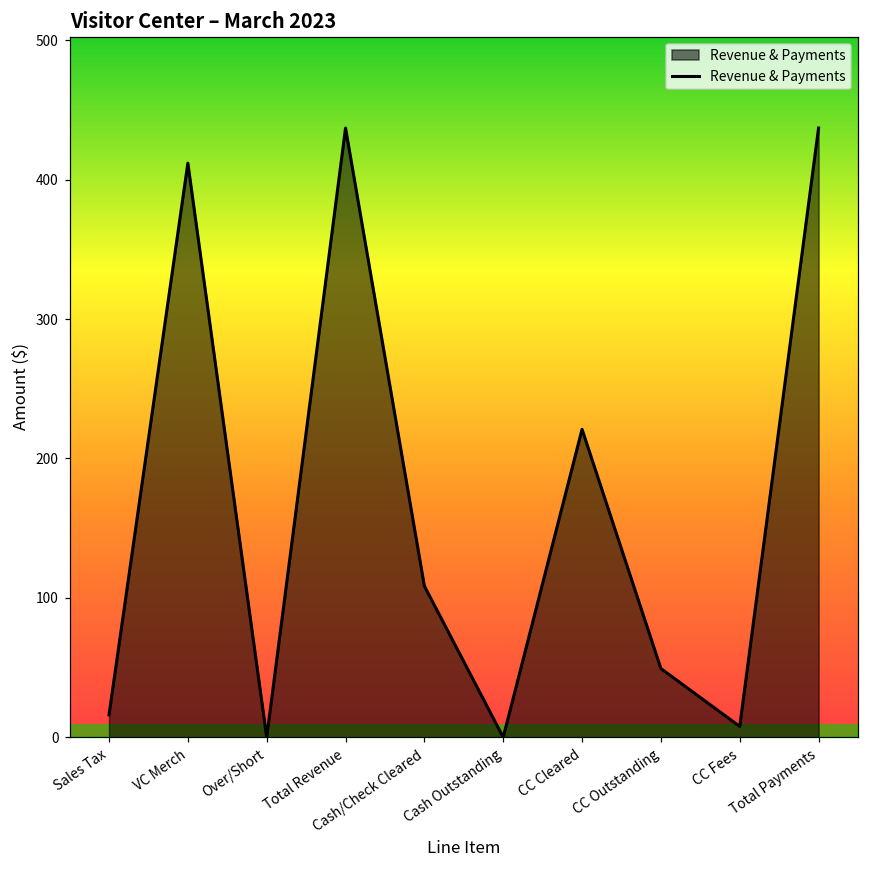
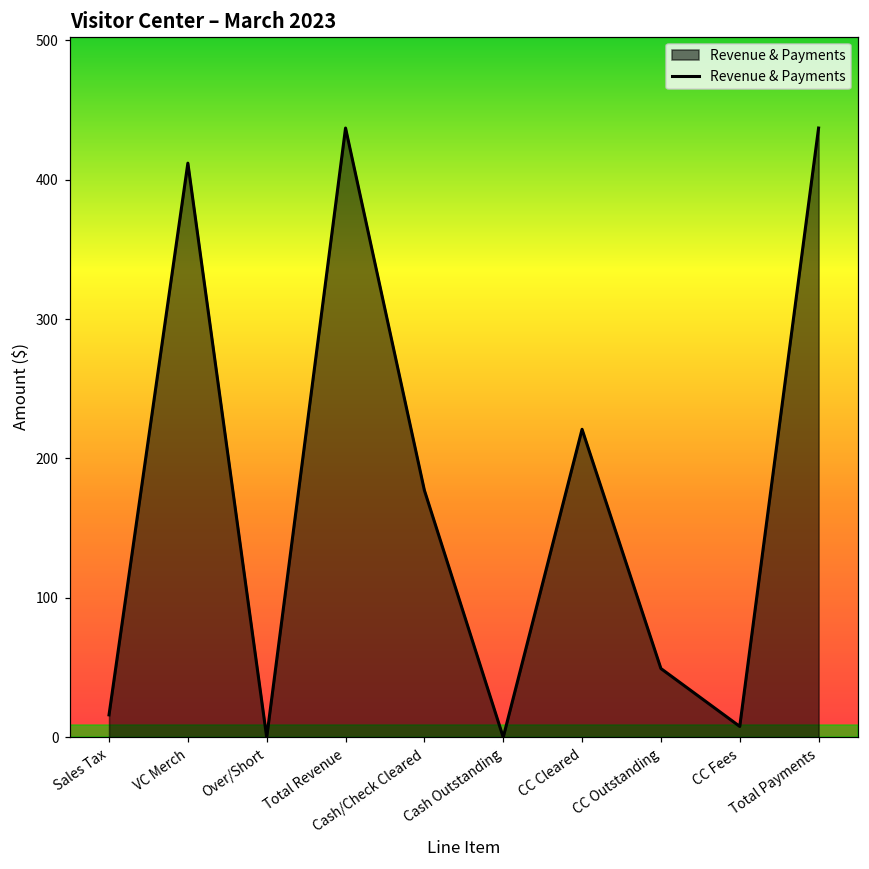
  {
    "Sales Tax": 16,
    "VC Merch": 412,
    "Total Revenue": 437,
-   "Cash/Check Cleared": 109,
+   "Cash/Check Cleared": 177,
    "CC Cleared": 221,
    "CC Outstanding": 49,
    "Total Payments": 437
  }
